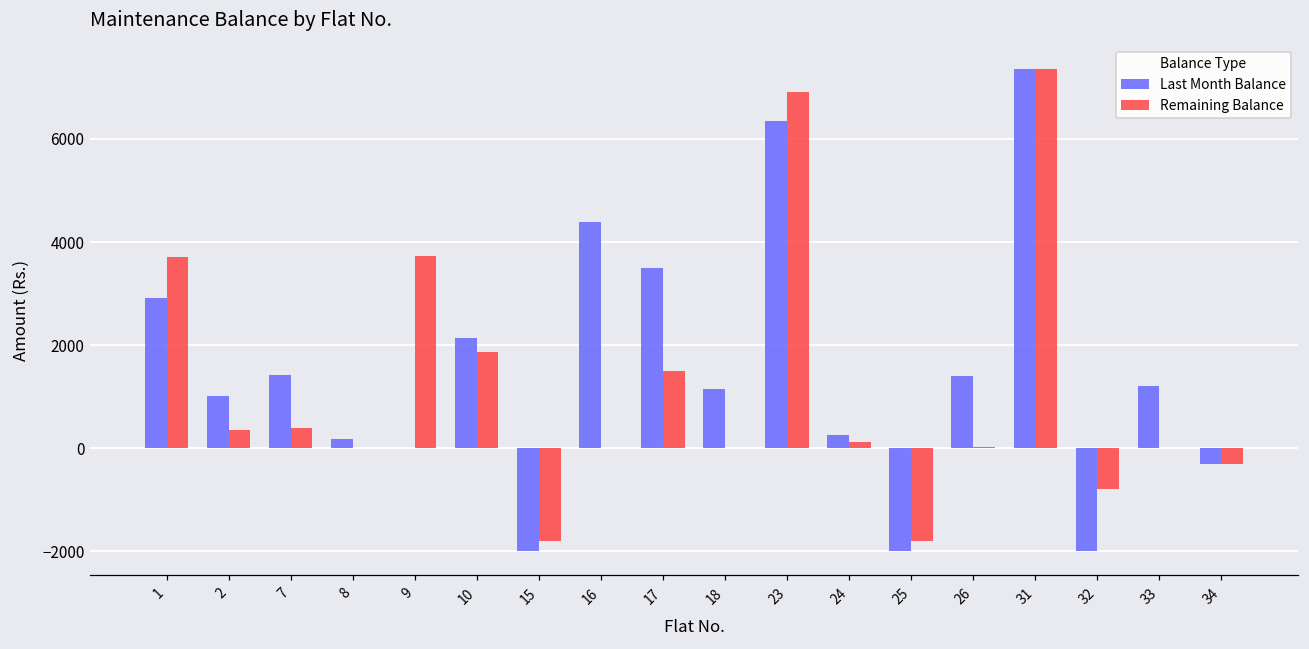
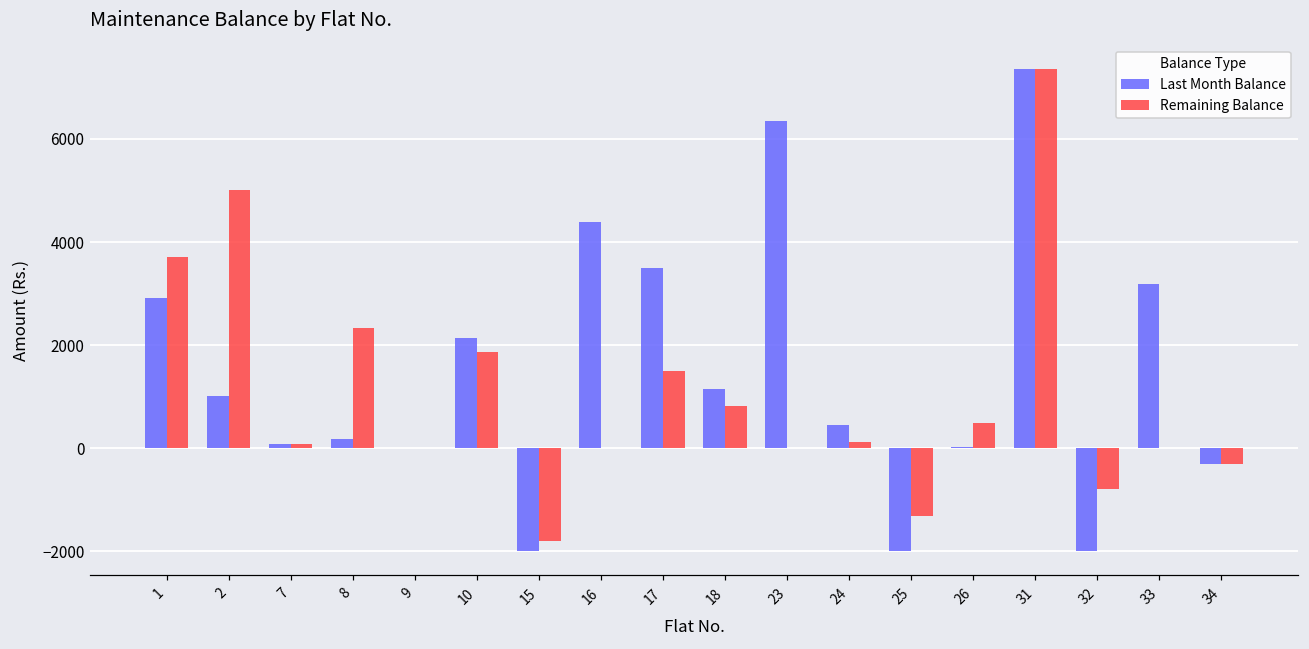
  {
    "Last Month Balance": {
      "1": 2900,
      "2": 1000,
-     "7": 1400,
+     "7": 100,
      "8": 200,
      "9": 0,
      "10": 2100,
      "15": -2000,
      "16": 4400,
      "17": 3500,
      "18": 1100,
      "23": 6300,
-     "24": 300,
+     "24": 500,
      "25": -2000,
-     "26": 1400,
+     "26": 0,
      "31": 7400,
      "32": -2000,
-     "33": 1200,
+     "33": 3200,
      "34": -300
    },
    "Remaining Balance": {
      "1": 3700,
-     "2": 400,
-     "7": 400,
-     "8": 0,
-     "9": 3700,
+     "2": 5000,
+     "7": 100,
+     "8": 2300,
+     "9": 0,
      "10": 1900,
      "15": -1800,
      "16": 0,
      "17": 1500,
-     "18": 0,
-     "23": 6900,
+     "18": 800,
+     "23": 0,
      "24": 100,
-     "25": -1800,
-     "26": 0,
+     "25": -1300,
+     "26": 500,
      "31": 7400,
      "32": -800,
      "33": 0,
      "34": -300
    }
  }
